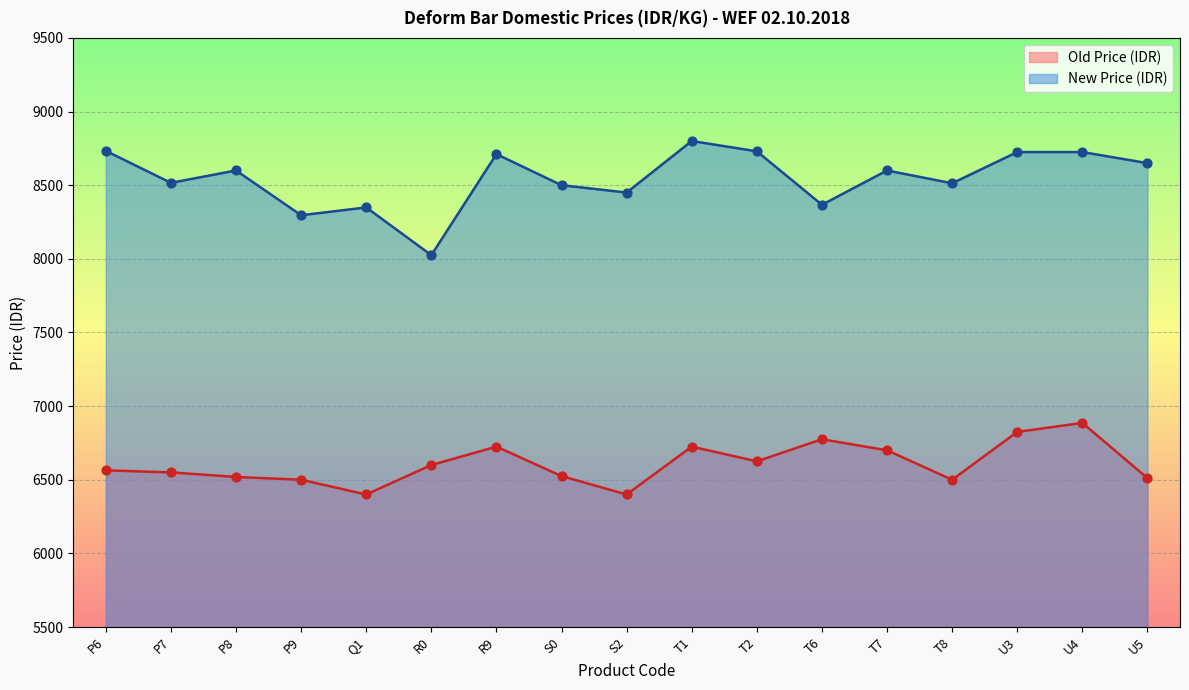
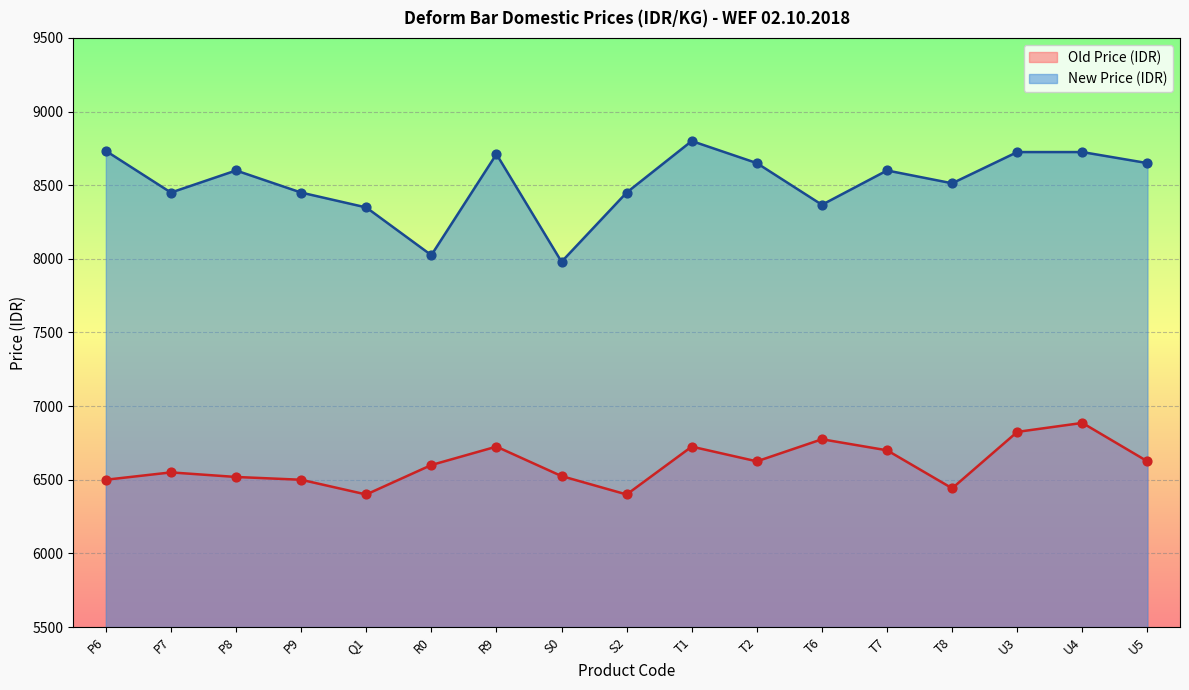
  {
    "Old Price (IDR)": {
-     "P6": 6560,
+     "P6": 6500,
      "P7": 6550,
      "P8": 6520,
      "P9": 6500,
      "Q1": 6400,
      "R0": 6600,
      "R9": 6730,
      "S0": 6530,
      "S2": 6400,
      "T1": 6730,
      "T2": 6630,
      "T6": 6780,
      "T7": 6700,
-     "T8": 6500,
+     "T8": 6440,
      "U3": 6830,
      "U4": 6890,
-     "U5": 6510
+     "U5": 6630
    },
    "New Price (IDR)": {
      "P6": 8730,
-     "P7": 8520,
+     "P7": 8450,
      "P8": 8600,
-     "P9": 8300,
+     "P9": 8450,
      "Q1": 8350,
      "R0": 8030,
      "R9": 8710,
-     "S0": 8500,
+     "S0": 7980,
      "S2": 8450,
      "T1": 8800,
-     "T2": 8730,
+     "T2": 8650,
      "T6": 8370,
      "T7": 8600,
      "T8": 8510,
      "U3": 8730,
      "U4": 8730,
      "U5": 8650
    }
  }
